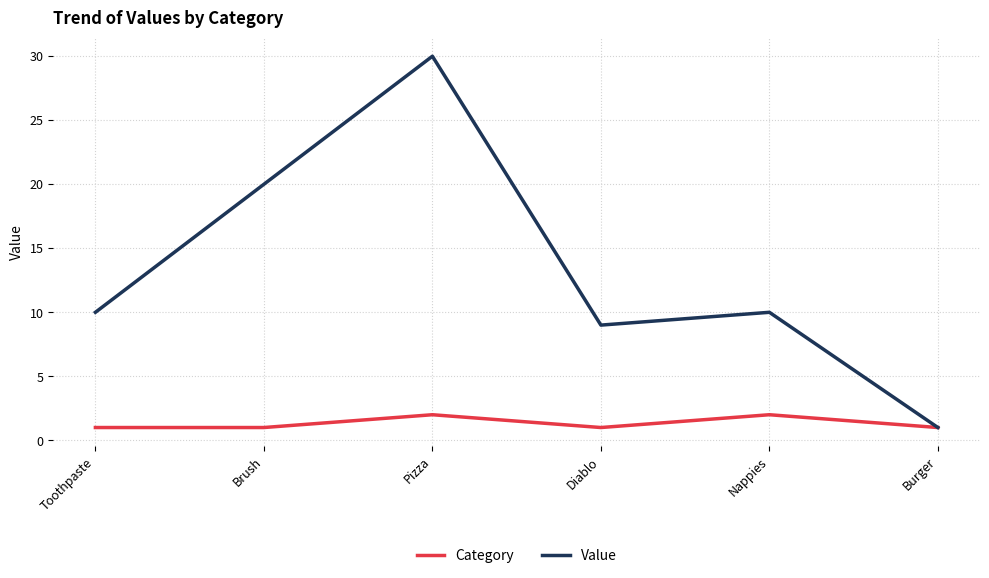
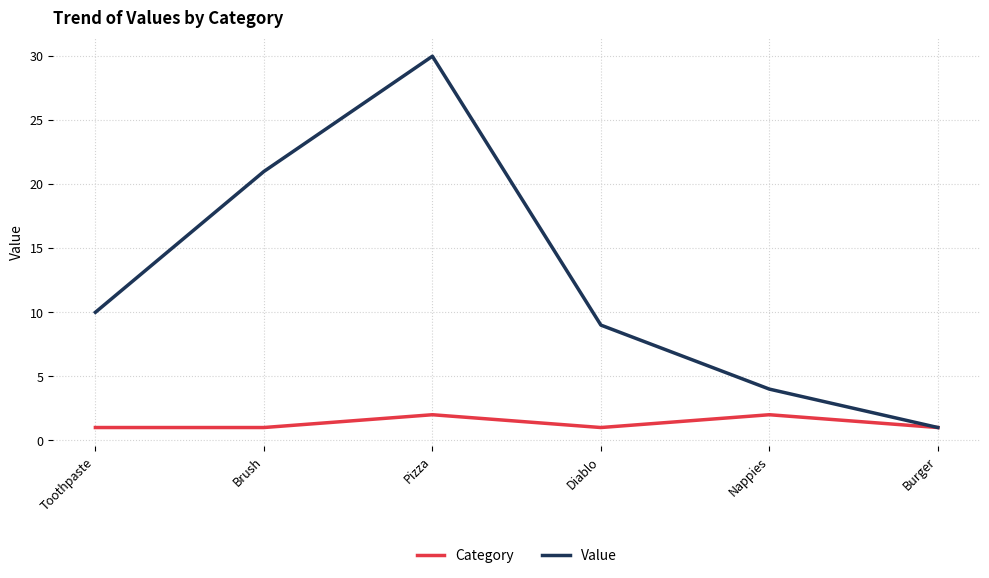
  {
    "Category": {
      "Toothpaste": 1,
      "Brush": 1,
      "Pizza": 2,
      "Diablo": 1,
      "Nappies": 2
    },
    "Value": {
      "Toothpaste": 10,
-     "Brush": 20,
+     "Brush": 21,
      "Pizza": 30,
      "Diablo": 9,
-     "Nappies": 10
+     "Nappies": 4
    }
  }
